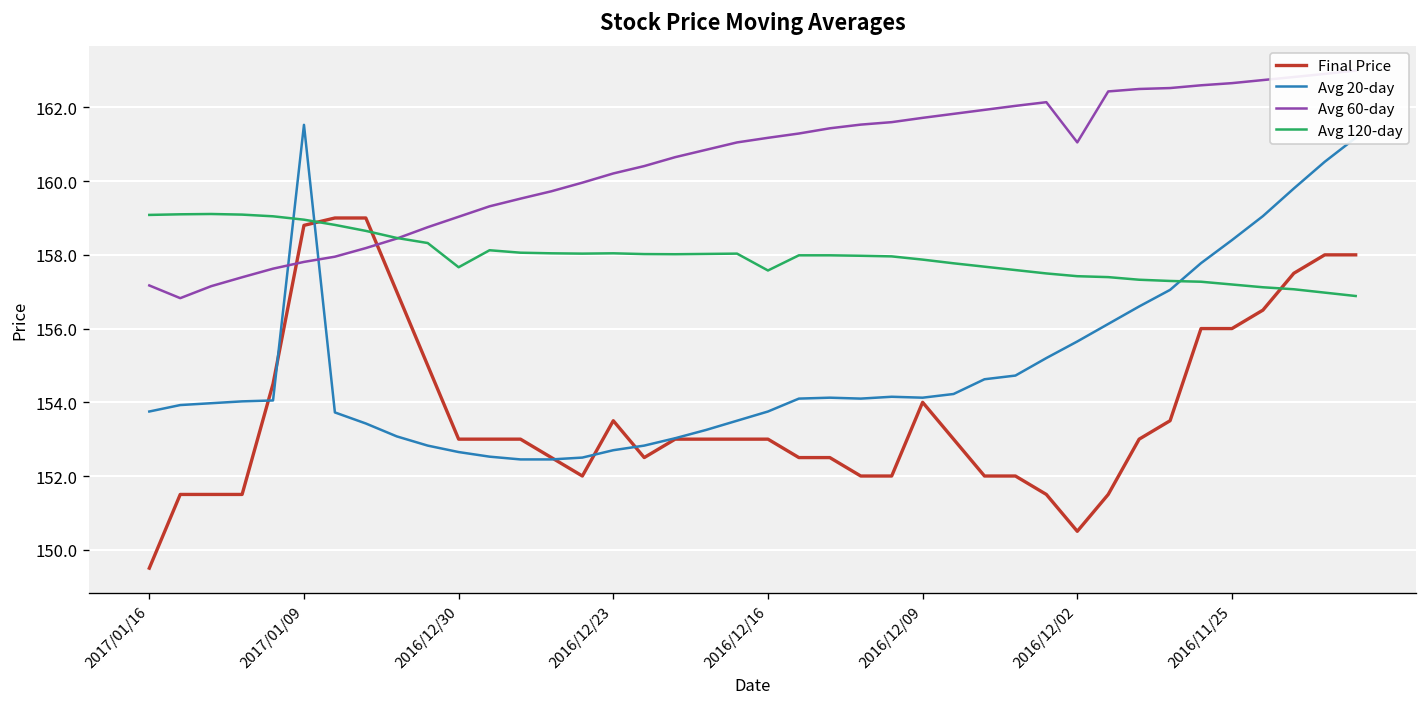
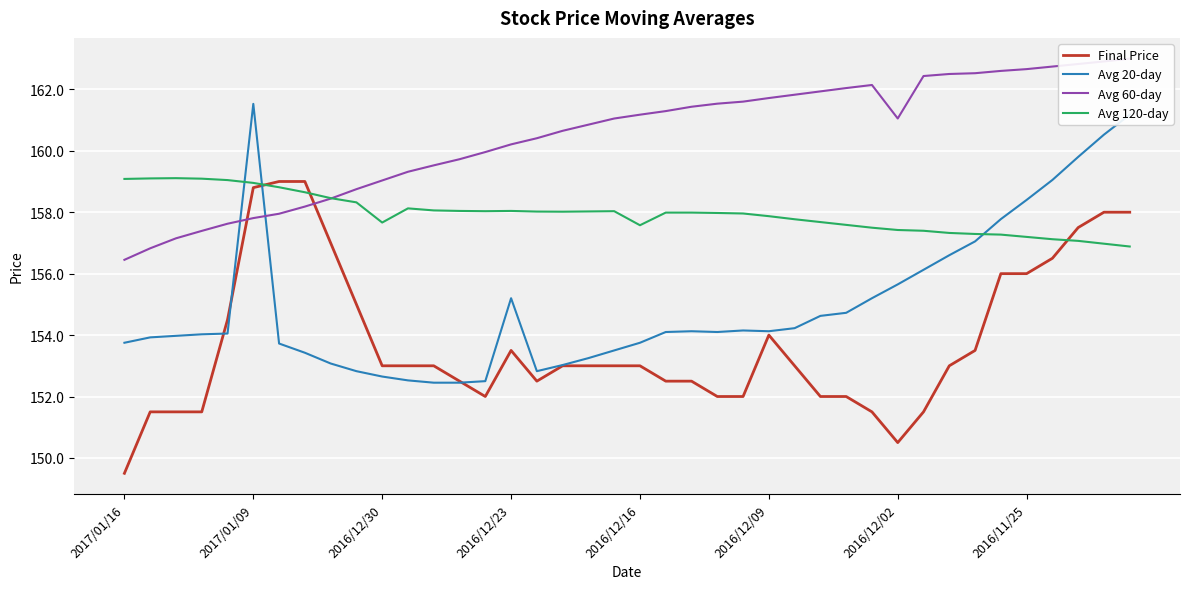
  {
    "Final Price": {
      "2017/01/16": 149.5,
      "2017/01/09": 158.8,
      "2016/12/30": 153.0,
      "2016/12/23": 153.5,
      "2016/12/16": 153.0,
      "2016/12/09": 154.0,
      "2016/12/02": 150.5,
      "2016/11/25": 156.0
    },
    "Avg 20-day": {
      "2017/01/16": 153.8,
      "2017/01/09": 161.5,
      "2016/12/30": 152.7,
-     "2016/12/23": 152.7,
+     "2016/12/23": 155.2,
      "2016/12/16": 153.8,
      "2016/12/09": 154.1,
      "2016/12/02": 155.7,
      "2016/11/25": 158.4
    },
    "Avg 60-day": {
-     "2017/01/16": 157.2,
+     "2017/01/16": 156.5,
      "2017/01/09": 157.8,
      "2016/12/30": 159.0,
      "2016/12/23": 160.2,
      "2016/12/16": 161.2,
      "2016/12/09": 161.7,
      "2016/12/02": 161.1,
      "2016/11/25": 162.7
    },
    "Avg 120-day": {
      "2017/01/16": 159.1,
      "2017/01/09": 159.0,
      "2016/12/30": 157.7,
      "2016/12/23": 158.0,
      "2016/12/16": 157.6,
      "2016/12/09": 157.9,
      "2016/12/02": 157.4,
      "2016/11/25": 157.2
    }
  }
